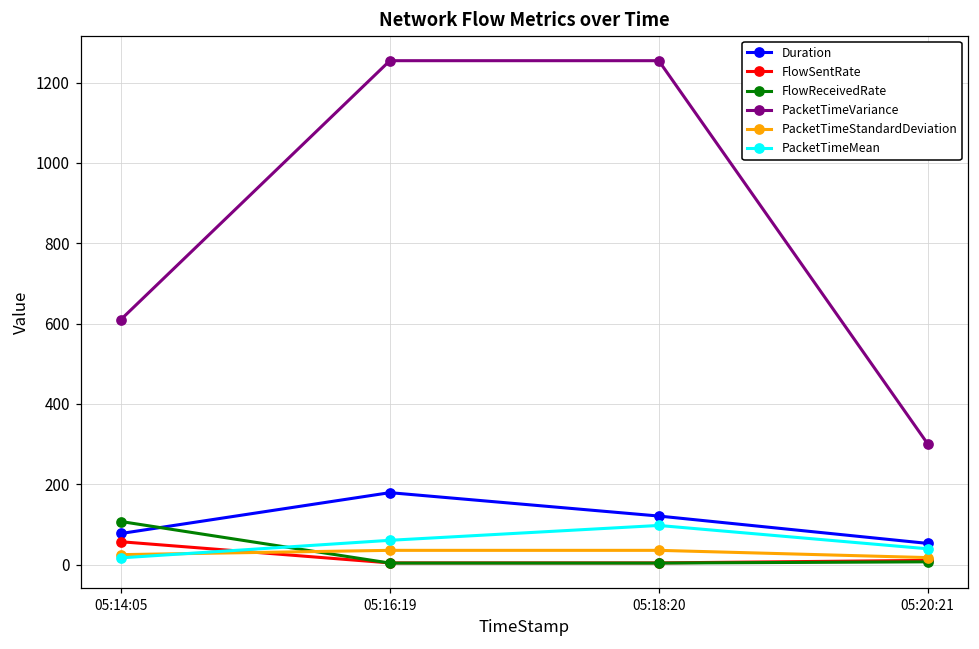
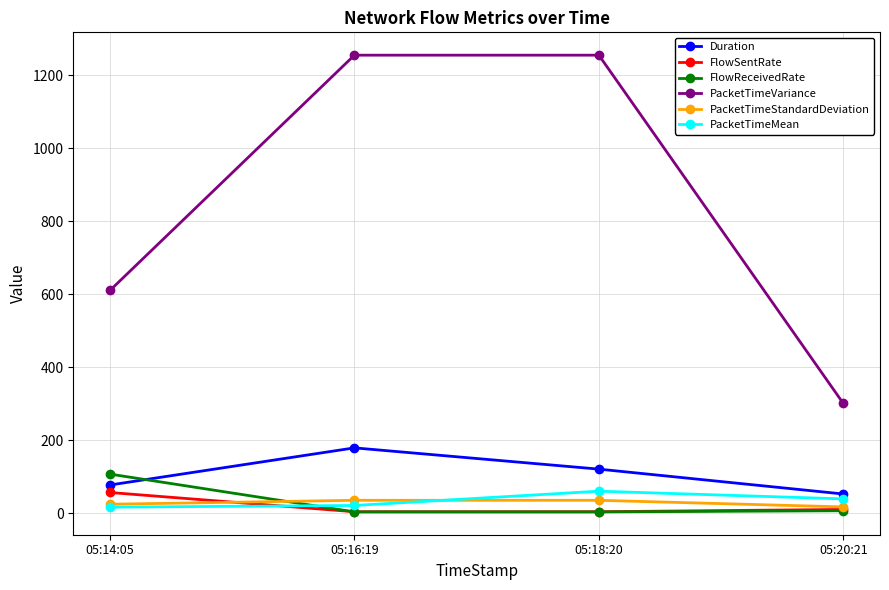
  {
    "Duration": {
      "05:14:05": 80,
      "05:16:19": 180,
      "05:18:20": 120,
      "05:20:21": 50
    },
    "FlowSentRate": {
      "05:14:05": 60
    },
    "FlowReceivedRate": {
      "05:14:05": 110
    },
    "PacketTimeVariance": {
      "05:14:05": 610,
      "05:16:19": 1250,
      "05:18:20": 1250,
      "05:20:21": 300
    },
    "PacketTimeStandardDeviation": {
      "05:14:05": 20,
      "05:16:19": 40,
      "05:18:20": 40,
      "05:20:21": 20
    },
    "PacketTimeMean": {
      "05:14:05": 20,
-     "05:16:19": 60,
-     "05:18:20": 100,
+     "05:16:19": 20,
+     "05:18:20": 60,
      "05:20:21": 40
    }
  }
